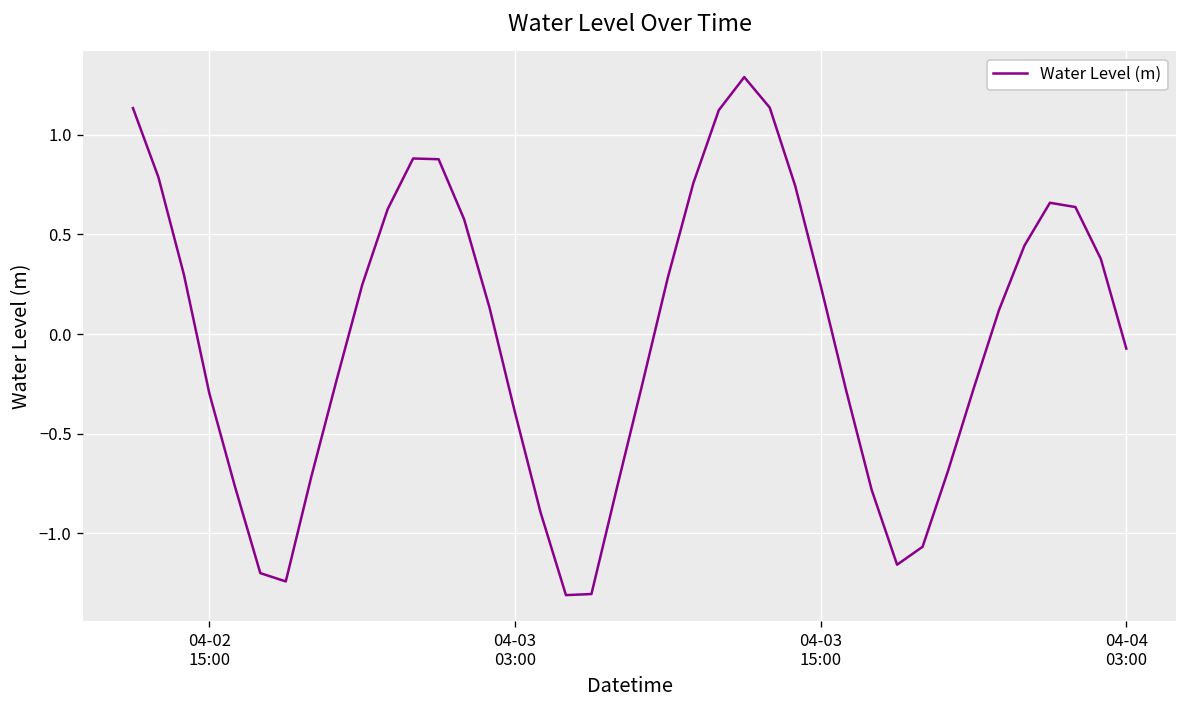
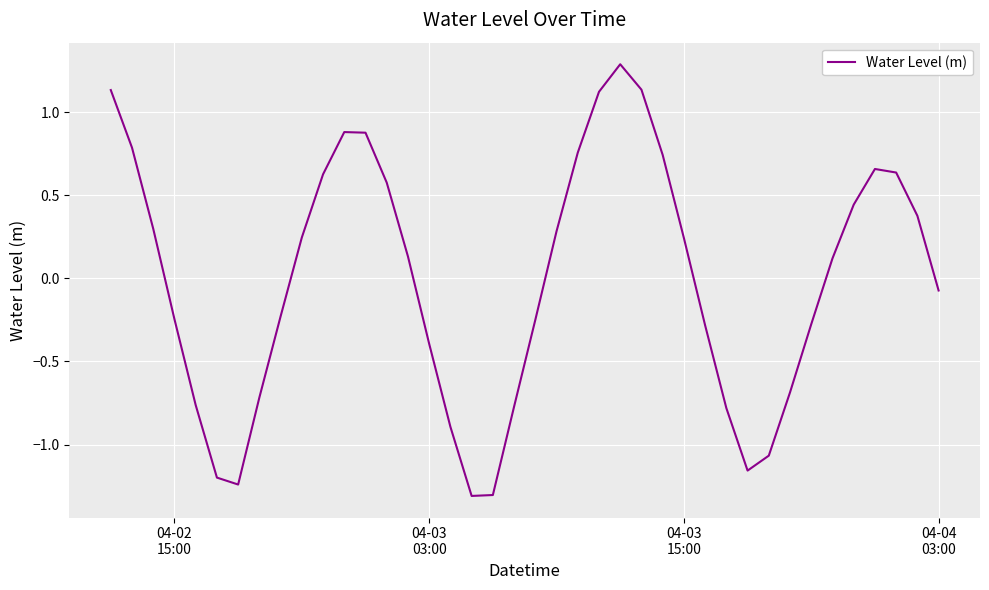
  {
-   "04-02 15:00": -0.30,
+   "04-02 15:00": -0.25,
    "04-03 03:00": -0.39,
    "04-03 15:00": 0.24,
    "04-04 03:00": -0.07
  }
